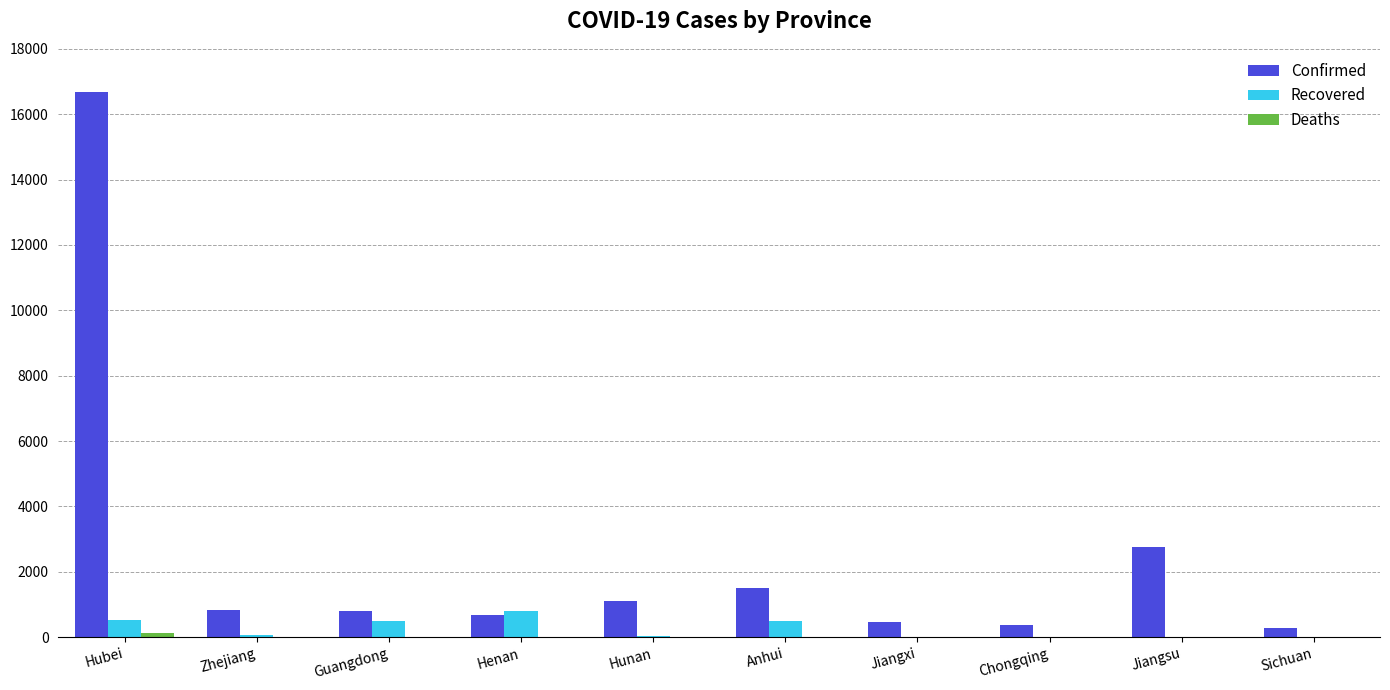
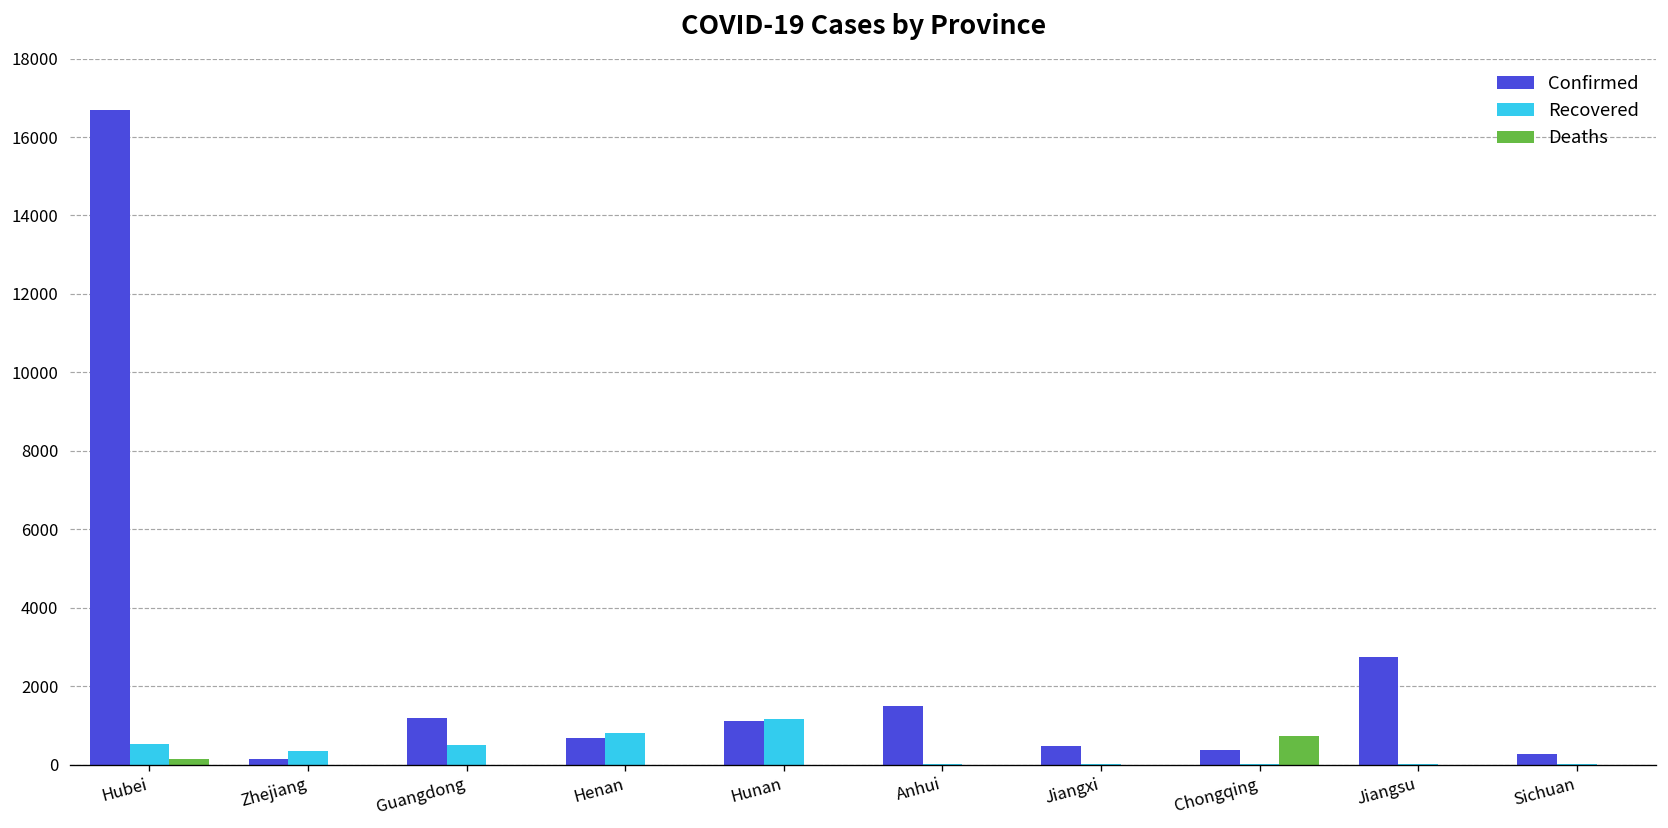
  {
    "Confirmed": {
      "Hubei": 16700,
-     "Zhejiang": 800,
-     "Guangdong": 800,
+     "Zhejiang": 200,
+     "Guangdong": 1200,
      "Henan": 700,
      "Hunan": 1100,
      "Anhui": 1500,
      "Jiangxi": 500,
      "Chongqing": 400,
      "Jiangsu": 2700,
      "Sichuan": 300
    },
    "Recovered": {
      "Hubei": 500,
-     "Zhejiang": 100,
+     "Zhejiang": 400,
      "Guangdong": 500,
      "Henan": 800,
-     "Hunan": 0,
-     "Anhui": 500
+     "Hunan": 1200,
+     "Anhui": 0
    },
    "Deaths": {
      "Hubei": 100,
      "Zhejiang": 0,
      "Guangdong": 0,
      "Hunan": 0,
      "Anhui": 0,
      "Jiangxi": 0,
-     "Chongqing": 0,
+     "Chongqing": 700,
      "Jiangsu": 0
    }
  }
